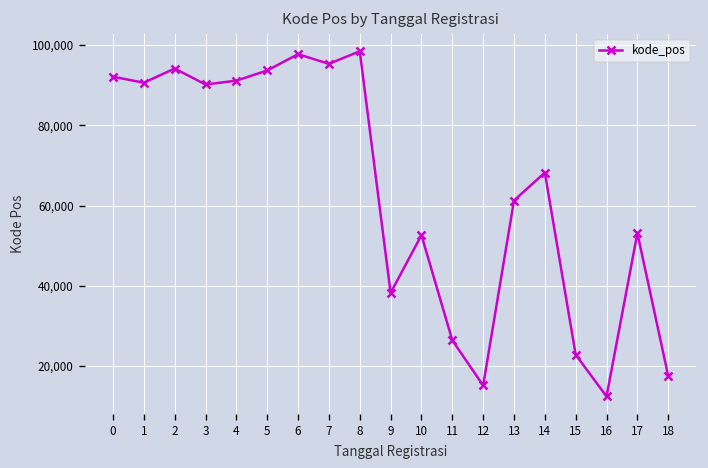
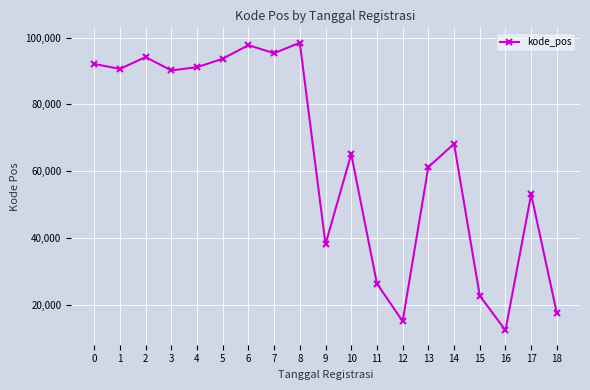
  {
    "0": "92,000",
    "1": "91,000",
    "2": "94,000",
    "3": "90,000",
    "4": "91,000",
    "5": "94,000",
    "6": "98,000",
    "7": "95,000",
    "8": "98,000",
    "9": "38,000",
-   "10": "53,000",
+   "10": "65,000",
    "11": "26,000",
    "12": "15,000",
    "13": "61,000",
    "14": "68,000",
    "15": "23,000",
    "16": "12,000",
    "17": "53,000",
    "18": "18,000"
  }
